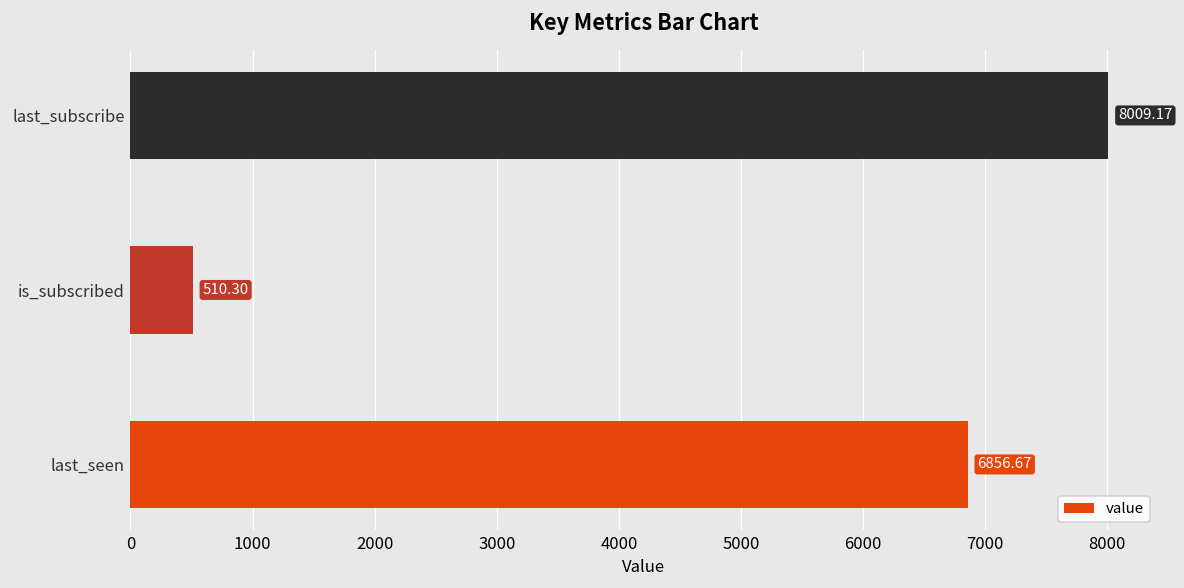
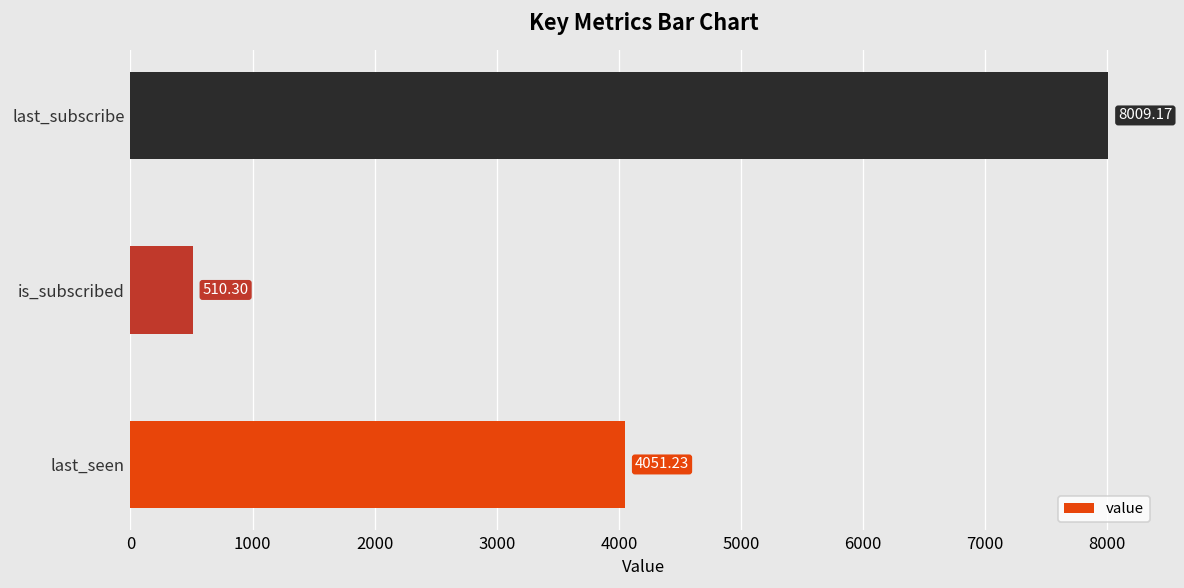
  {
-   "last_seen": 6856.67
+   "last_seen": 4051.23
  }
